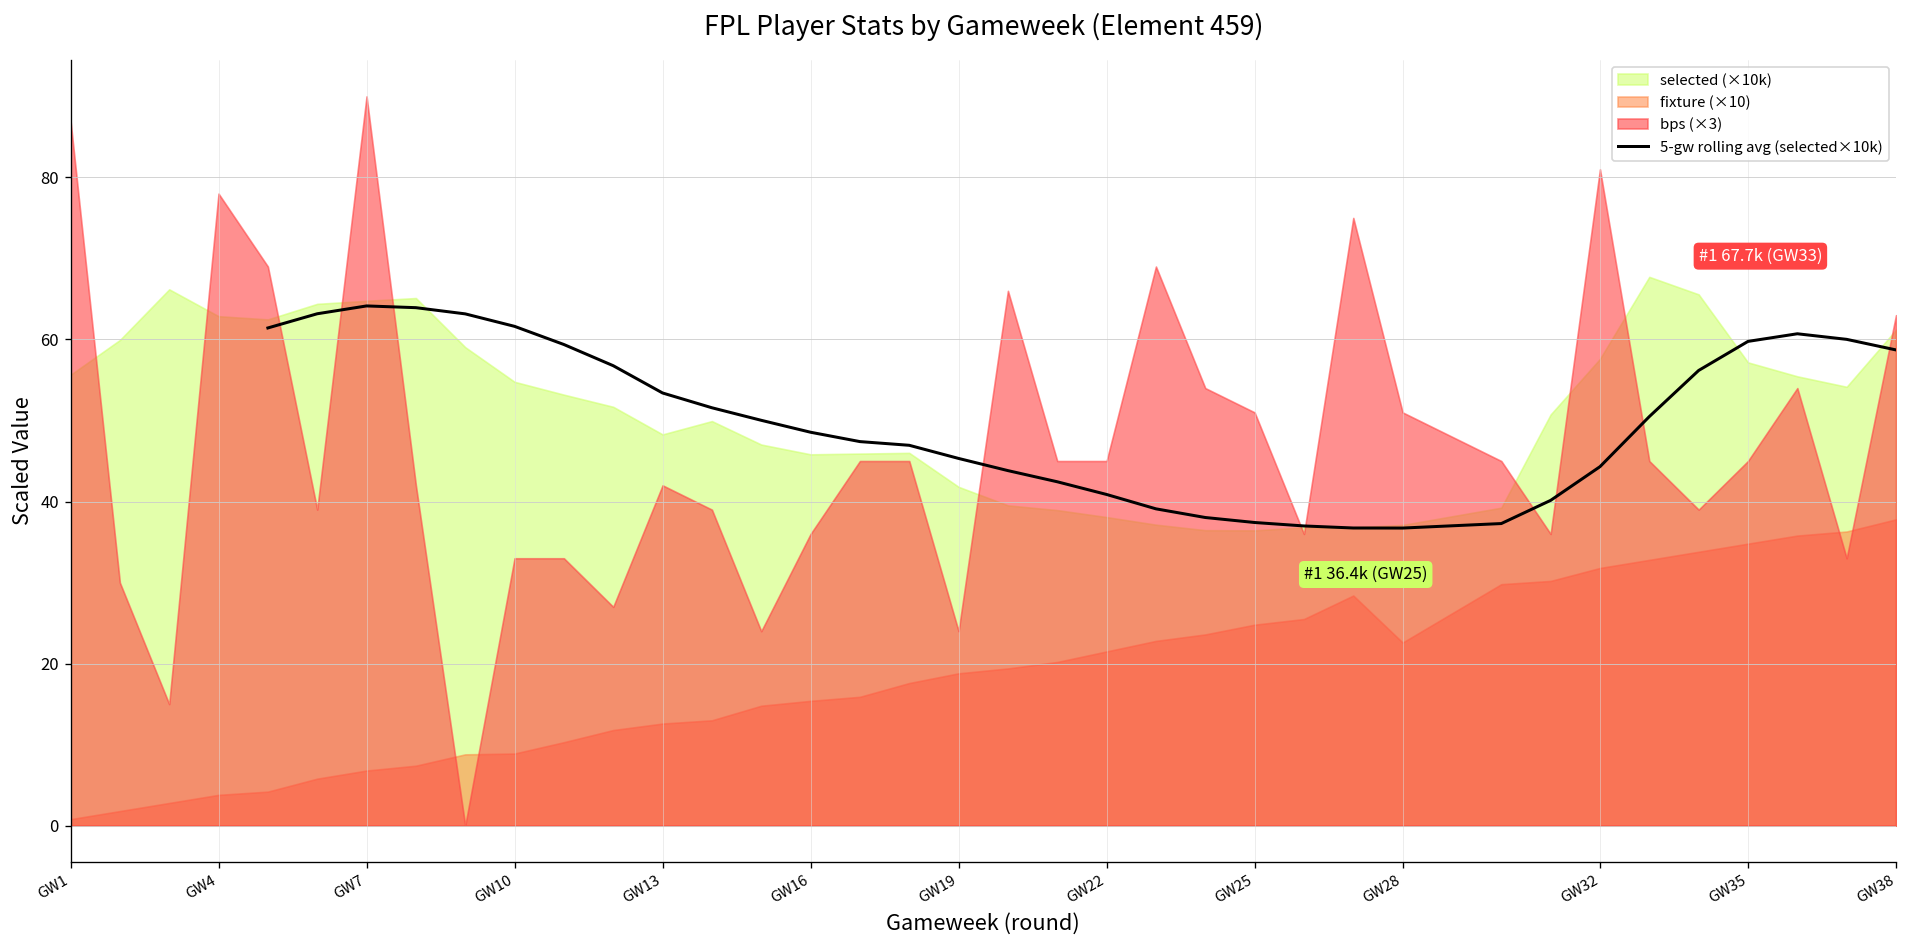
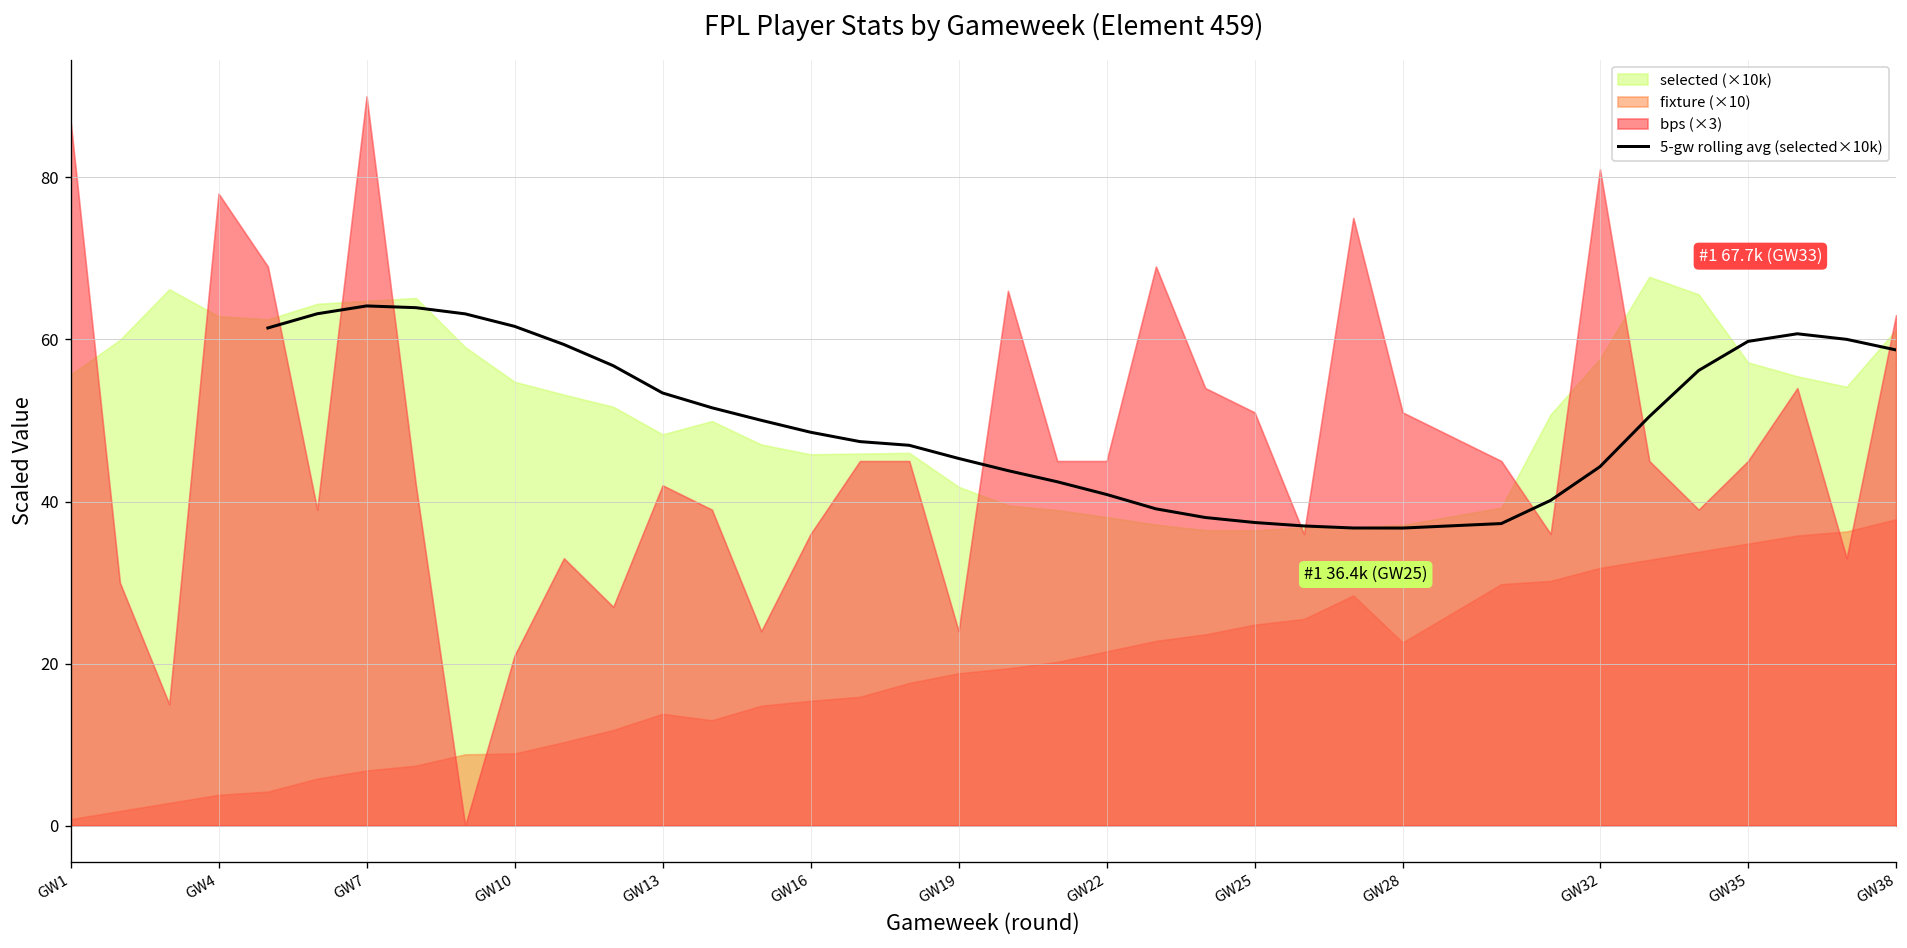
  {
    "selected (×10k)": {
      "GW1": 56,
      "GW4": 63,
      "GW7": 65,
      "GW10": 55,
      "GW13": 48,
      "GW16": 46,
      "GW19": 42,
      "GW22": 38,
      "GW25": 36,
      "GW32": 58,
      "GW35": 57,
      "GW38": 61
    },
    "5-gw rolling avg (selected×10k)": {
      "GW7": 64,
      "GW10": 62,
      "GW13": 53,
      "GW16": 49,
      "GW19": 45,
      "GW22": 41,
      "GW25": 37,
      "GW32": 44,
      "GW35": 60,
      "GW38": 59
    },
    "fixture (×10)": {
      "GW1": 1,
      "GW4": 4,
      "GW7": 7,
      "GW10": 9,
-     "GW13": 13,
+     "GW13": 14,
      "GW16": 15,
      "GW19": 19,
      "GW22": 22,
      "GW25": 25,
      "GW28": 23,
      "GW32": 32,
      "GW35": 35,
      "GW38": 38
    },
    "bps (×3)": {
      "GW1": 87,
      "GW4": 78,
      "GW7": 90,
-     "GW10": 33,
+     "GW10": 21,
      "GW13": 42,
      "GW16": 36,
      "GW19": 24,
      "GW22": 45,
      "GW25": 51,
      "GW28": 51,
      "GW32": 81,
      "GW35": 45,
      "GW38": 63
    }
  }
